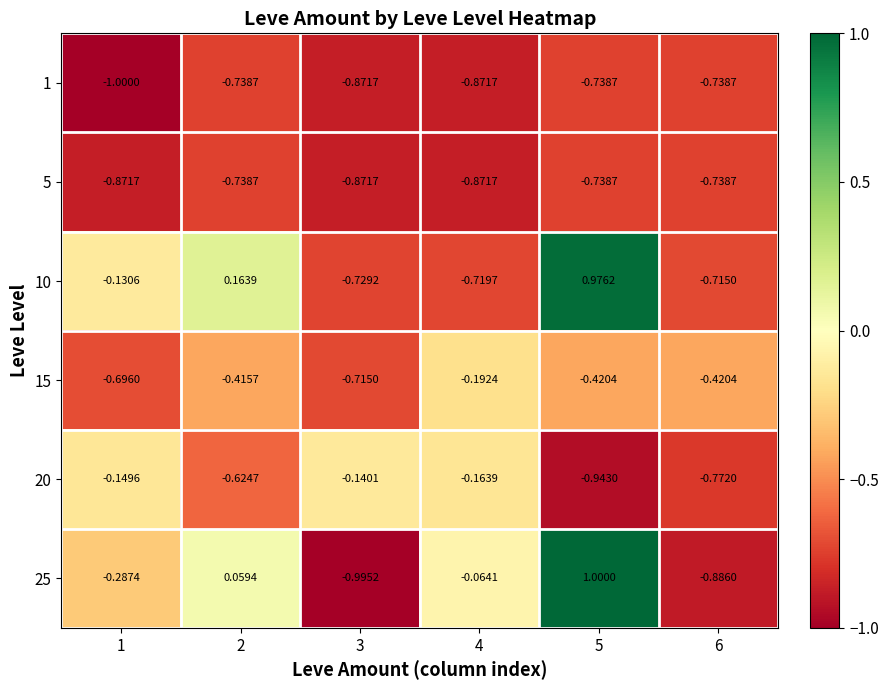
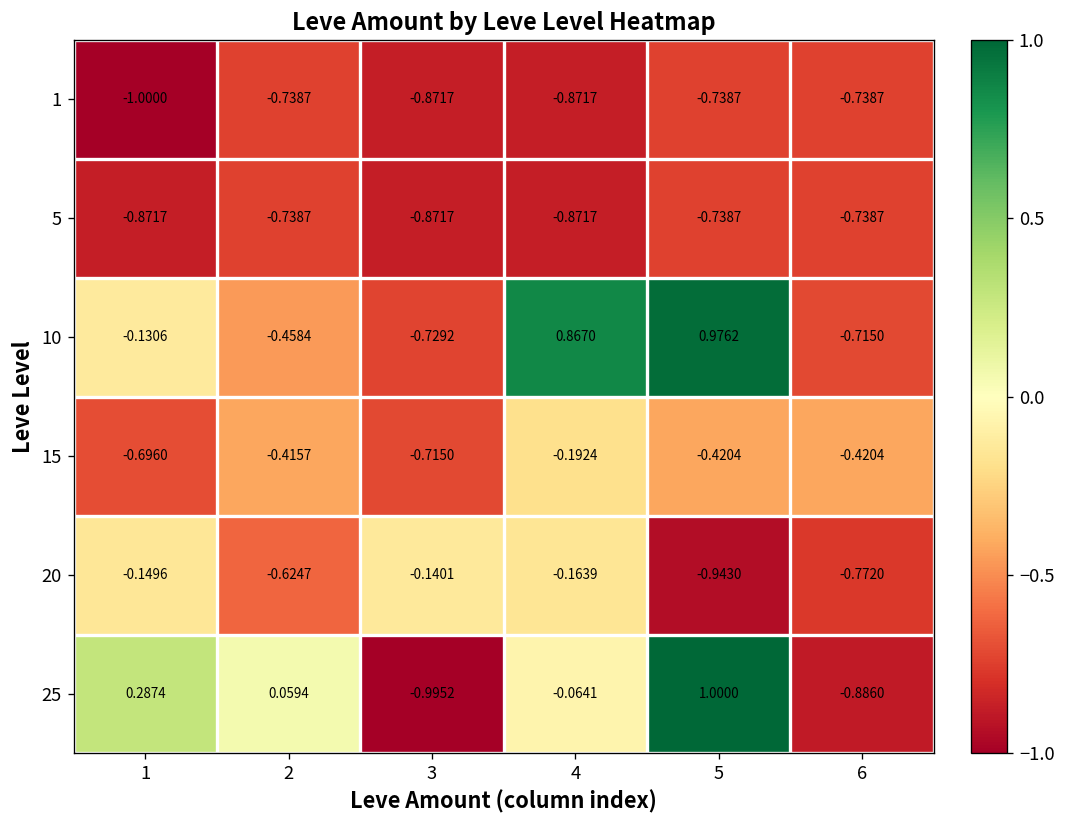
  {
    "1": {
      "1": -1.0000,
      "2": -0.7387,
      "3": -0.8717,
      "4": -0.8717,
      "5": -0.7387,
      "6": -0.7387
    },
    "5": {
      "1": -0.8717,
      "2": -0.7387,
      "3": -0.8717,
      "4": -0.8717,
      "5": -0.7387,
      "6": -0.7387
    },
    "10": {
      "1": -0.1306,
-     "2": 0.1639,
+     "2": -0.4584,
      "3": -0.7292,
-     "4": -0.7197,
+     "4": 0.8670,
      "5": 0.9762,
      "6": -0.7150
    },
    "15": {
      "1": -0.6960,
      "2": -0.4157,
      "3": -0.7150,
      "4": -0.1924,
      "5": -0.4204,
      "6": -0.4204
    },
    "20": {
      "1": -0.1496,
      "2": -0.6247,
      "3": -0.1401,
      "4": -0.1639,
      "5": -0.9430,
      "6": -0.7720
    },
    "25": {
-     "1": -0.2874,
+     "1": 0.2874,
      "2": 0.0594,
      "3": -0.9952,
      "4": -0.0641,
      "5": 1.0000,
      "6": -0.8860
    }
  }
